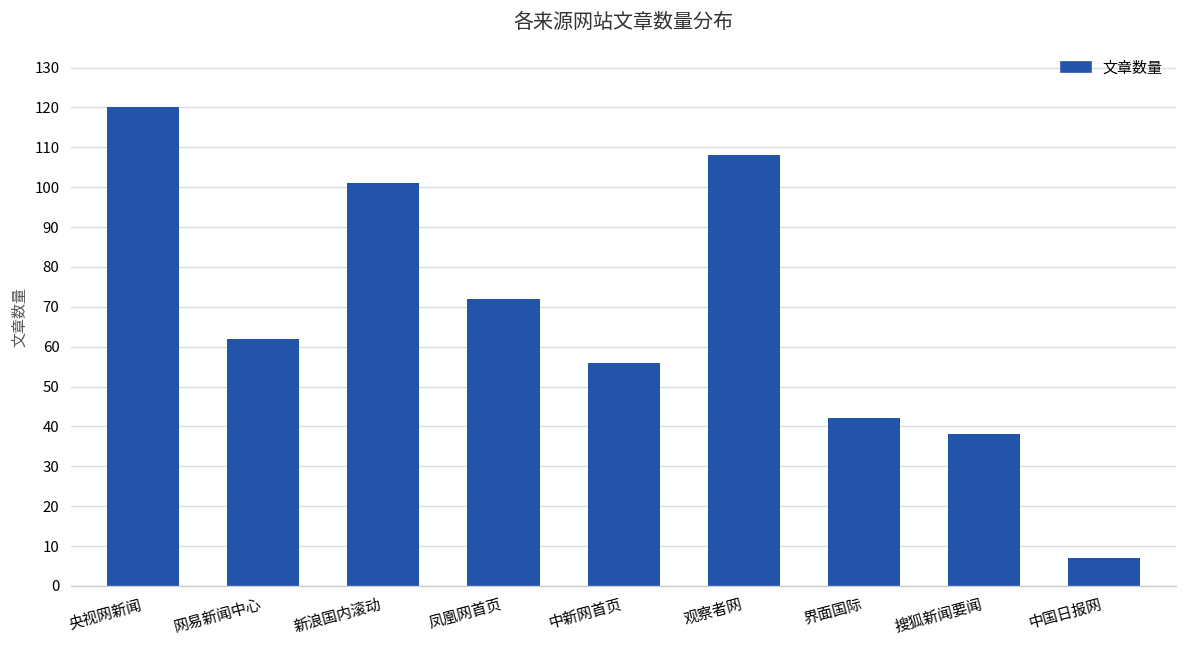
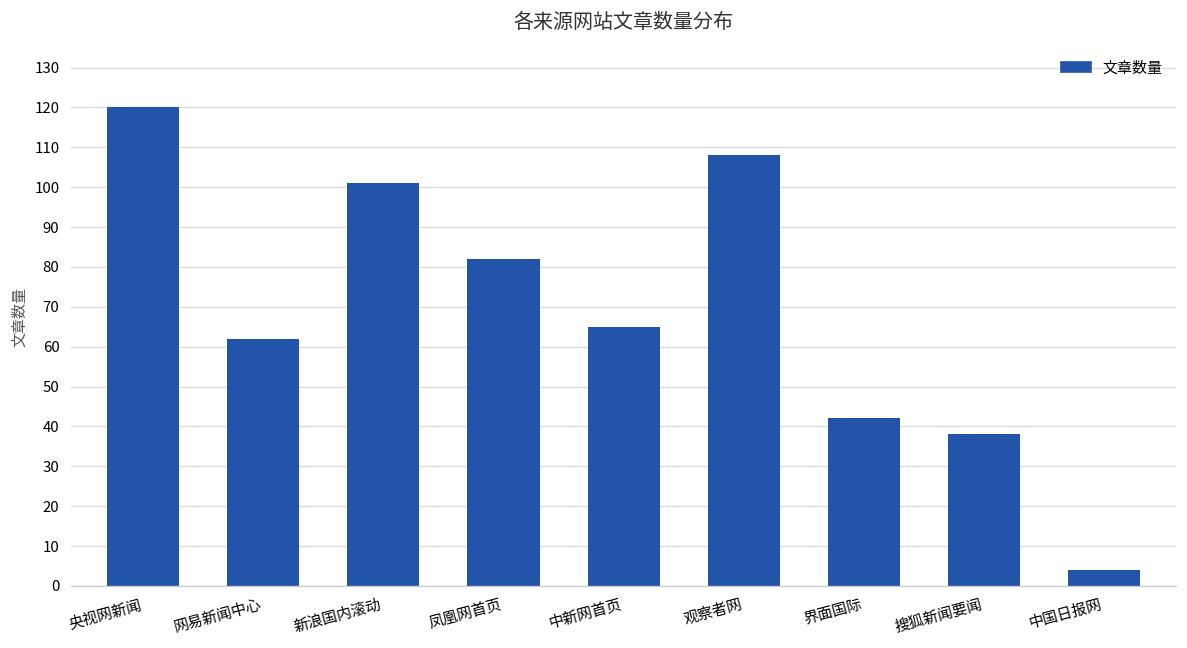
  {
    "央视网新闻": 120,
    "网易新闻中心": 62,
    "新浪国内滚动": 101,
-   "凤凰网首页": 72,
-   "中新网首页": 56,
+   "凤凰网首页": 82,
+   "中新网首页": 65,
    "观察者网": 108,
    "界面国际": 42,
    "搜狐新闻要闻": 38,
-   "中国日报网": 7
+   "中国日报网": 4
  }
